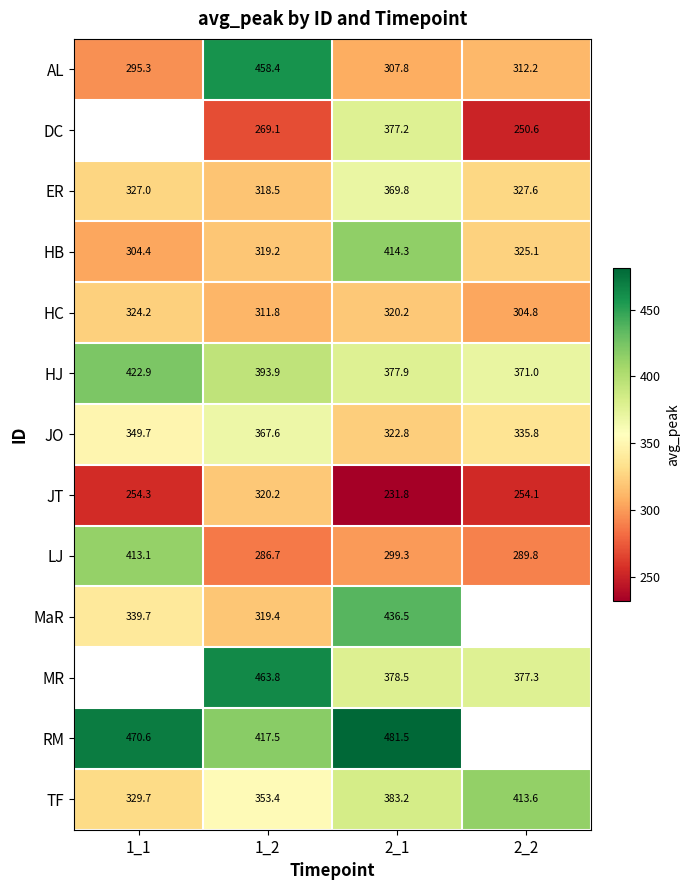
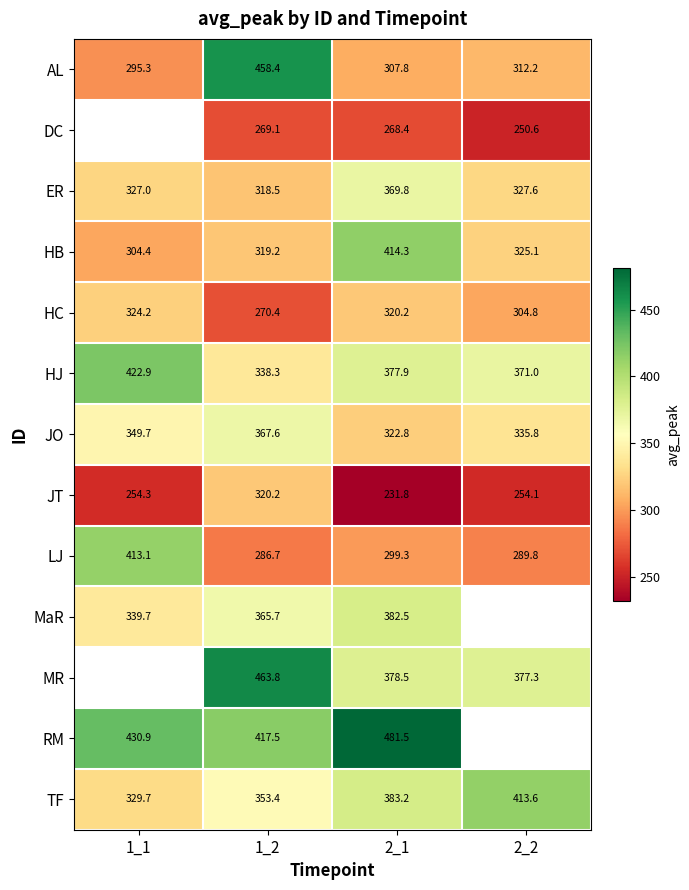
  {
    "AL": {
      "1_1": 295.3,
      "1_2": 458.4,
      "2_1": 307.8,
      "2_2": 312.2
    },
    "DC": {
      "1_2": 269.1,
-     "2_1": 377.2,
+     "2_1": 268.4,
      "2_2": 250.6
    },
    "ER": {
      "1_1": 327.0,
      "1_2": 318.5,
      "2_1": 369.8,
      "2_2": 327.6
    },
    "HB": {
      "1_1": 304.4,
      "1_2": 319.2,
      "2_1": 414.3,
      "2_2": 325.1
    },
    "HC": {
      "1_1": 324.2,
-     "1_2": 311.8,
+     "1_2": 270.4,
      "2_1": 320.2,
      "2_2": 304.8
    },
    "HJ": {
      "1_1": 422.9,
-     "1_2": 393.9,
+     "1_2": 338.3,
      "2_1": 377.9,
      "2_2": 371.0
    },
    "JO": {
      "1_1": 349.7,
      "1_2": 367.6,
      "2_1": 322.8,
      "2_2": 335.8
    },
    "JT": {
      "1_1": 254.3,
      "1_2": 320.2,
      "2_1": 231.8,
      "2_2": 254.1
    },
    "LJ": {
      "1_1": 413.1,
      "1_2": 286.7,
      "2_1": 299.3,
      "2_2": 289.8
    },
    "MaR": {
      "1_1": 339.7,
-     "1_2": 319.4,
-     "2_1": 436.5
+     "1_2": 365.7,
+     "2_1": 382.5
    },
    "MR": {
      "1_2": 463.8,
      "2_1": 378.5,
      "2_2": 377.3
    },
    "RM": {
-     "1_1": 470.6,
+     "1_1": 430.9,
      "1_2": 417.5,
      "2_1": 481.5
    },
    "TF": {
      "1_1": 329.7,
      "1_2": 353.4,
      "2_1": 383.2,
      "2_2": 413.6
    }
  }
